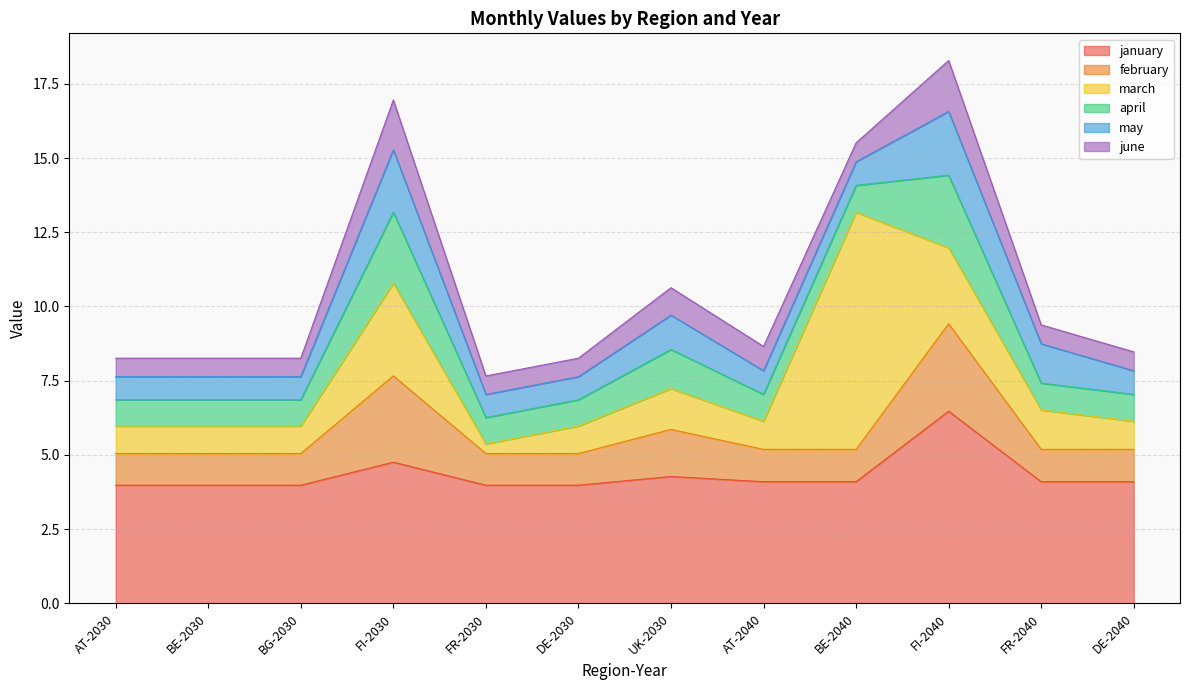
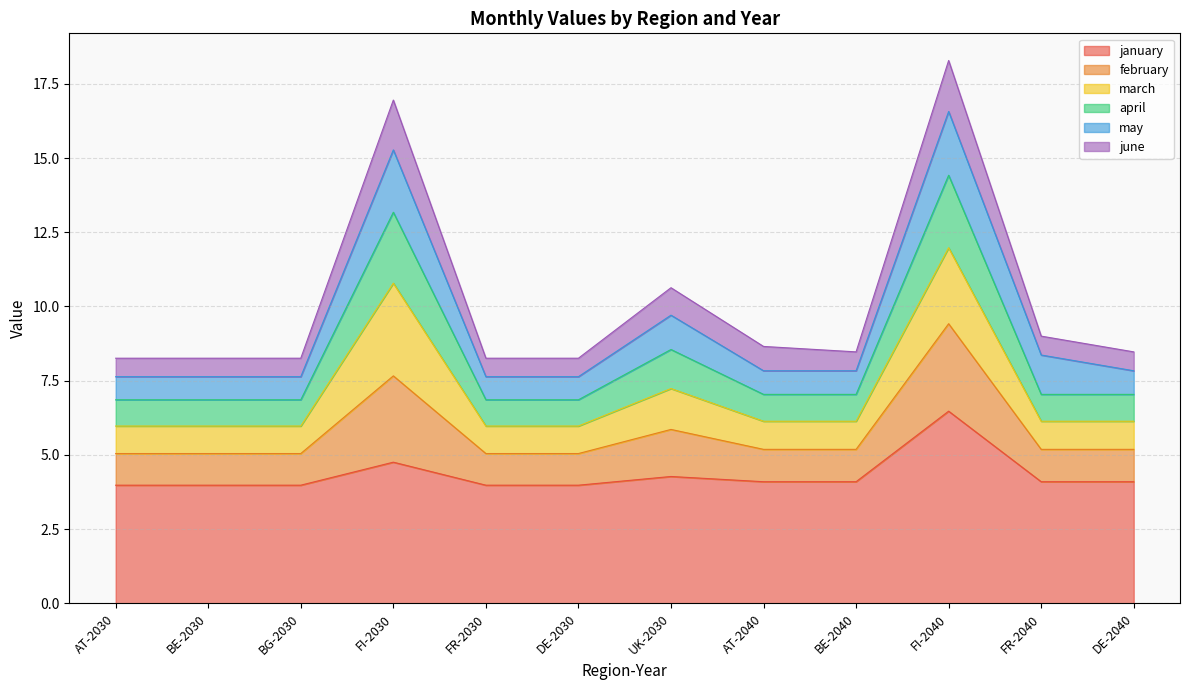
  {
    "march": {
      "AT-2030": 0.9,
      "BE-2030": 0.9,
      "BG-2030": 0.9,
      "FI-2030": 3.1,
-     "FR-2030": 0.3,
+     "FR-2030": 0.9,
      "DE-2030": 0.9,
      "UK-2030": 1.4,
      "AT-2040": 0.9,
-     "BE-2040": 8.0,
+     "BE-2040": 0.9,
      "FI-2040": 2.6,
-     "FR-2040": 1.3,
+     "FR-2040": 0.9,
      "DE-2040": 0.9
    },
    "april": {
      "AT-2030": 0.9,
      "BE-2030": 0.9,
      "BG-2030": 0.9,
      "FI-2030": 2.4,
      "FR-2030": 0.9,
      "DE-2030": 0.9,
      "UK-2030": 1.3,
      "AT-2040": 0.9,
      "BE-2040": 0.9,
      "FI-2040": 2.4,
      "FR-2040": 0.9,
      "DE-2040": 0.9
    },
    "may": {
      "AT-2030": 0.8,
      "BE-2030": 0.8,
      "BG-2030": 0.8,
      "FI-2030": 2.1,
      "FR-2030": 0.8,
      "DE-2030": 0.8,
      "UK-2030": 1.2,
      "AT-2040": 0.8,
      "BE-2040": 0.8,
      "FI-2040": 2.1,
      "FR-2040": 1.3,
      "DE-2040": 0.8
    },
    "june": {
      "AT-2030": 0.6,
      "BE-2030": 0.6,
      "BG-2030": 0.6,
      "FI-2030": 1.7,
      "FR-2030": 0.6,
      "DE-2030": 0.6,
      "UK-2030": 0.9,
      "AT-2040": 0.8,
      "BE-2040": 0.6,
      "FI-2040": 1.7,
      "FR-2040": 0.6,
      "DE-2040": 0.6
    }
  }
